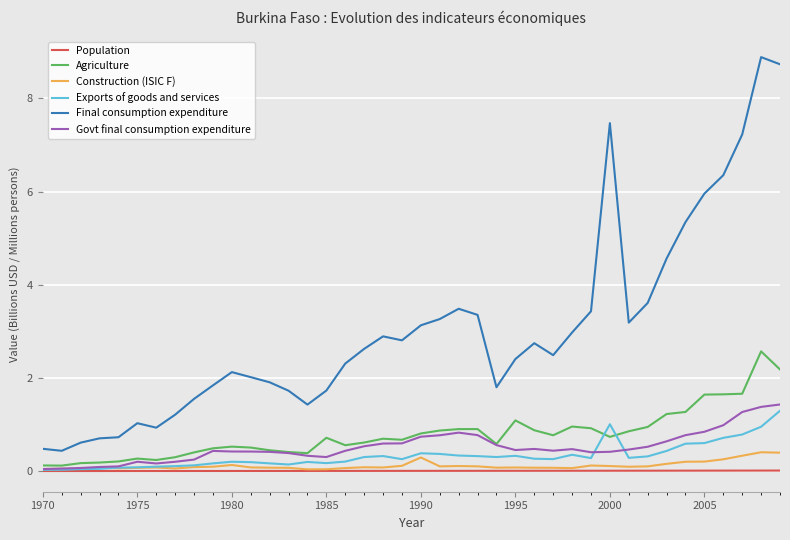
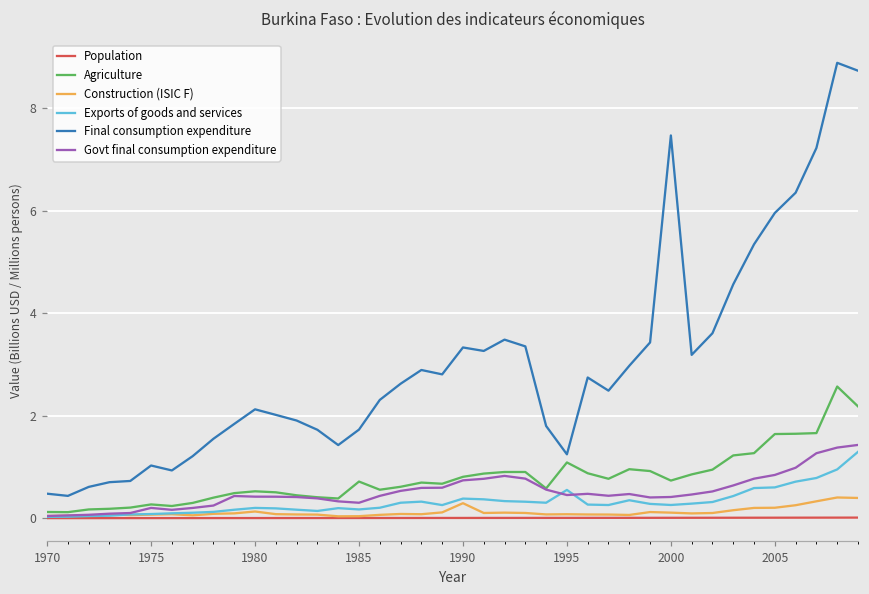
  {
    "Population": {
      "1975": 0.0,
      "1980": 0.0,
      "1990": 0.0,
      "1995": 0.0,
      "2000": 0.0,
      "2005": 0.0
    },
    "Agriculture": {
      "1970": 0.1,
      "1975": 0.3,
      "1980": 0.5,
      "1985": 0.7,
      "1990": 0.8,
      "1995": 1.1,
      "2000": 0.7,
      "2005": 1.6
    },
    "Construction (ISIC F)": {
      "1980": 0.1,
      "1990": 0.3,
      "1995": 0.1,
      "2000": 0.1,
      "2005": 0.2
    },
    "Exports of goods and services": {
      "1980": 0.2,
      "1985": 0.2,
      "1990": 0.4,
-     "1995": 0.3,
-     "2000": 1.0,
+     "1995": 0.6,
+     "2000": 0.3,
      "2005": 0.6
    },
    "Final consumption expenditure": {
      "1970": 0.5,
      "1975": 1.0,
      "1980": 2.1,
      "1985": 1.7,
-     "1990": 3.1,
-     "1995": 2.4,
+     "1990": 3.3,
+     "1995": 1.2,
      "2000": 7.5,
      "2005": 6.0
    },
    "Govt final consumption expenditure": {
      "1975": 0.2,
      "1980": 0.4,
      "1985": 0.3,
      "1990": 0.7,
      "1995": 0.5,
      "2000": 0.4,
      "2005": 0.8
    }
  }
